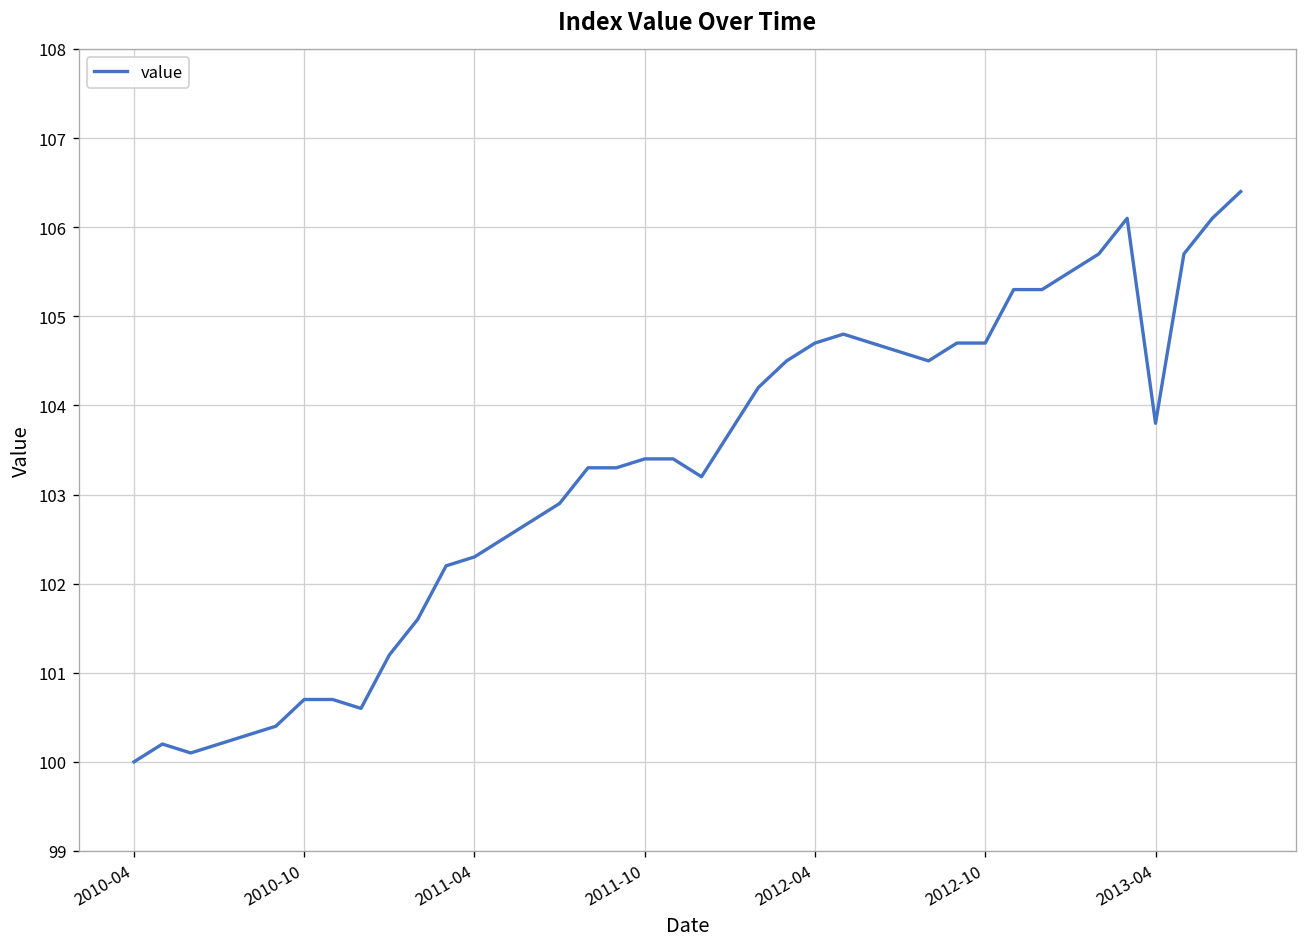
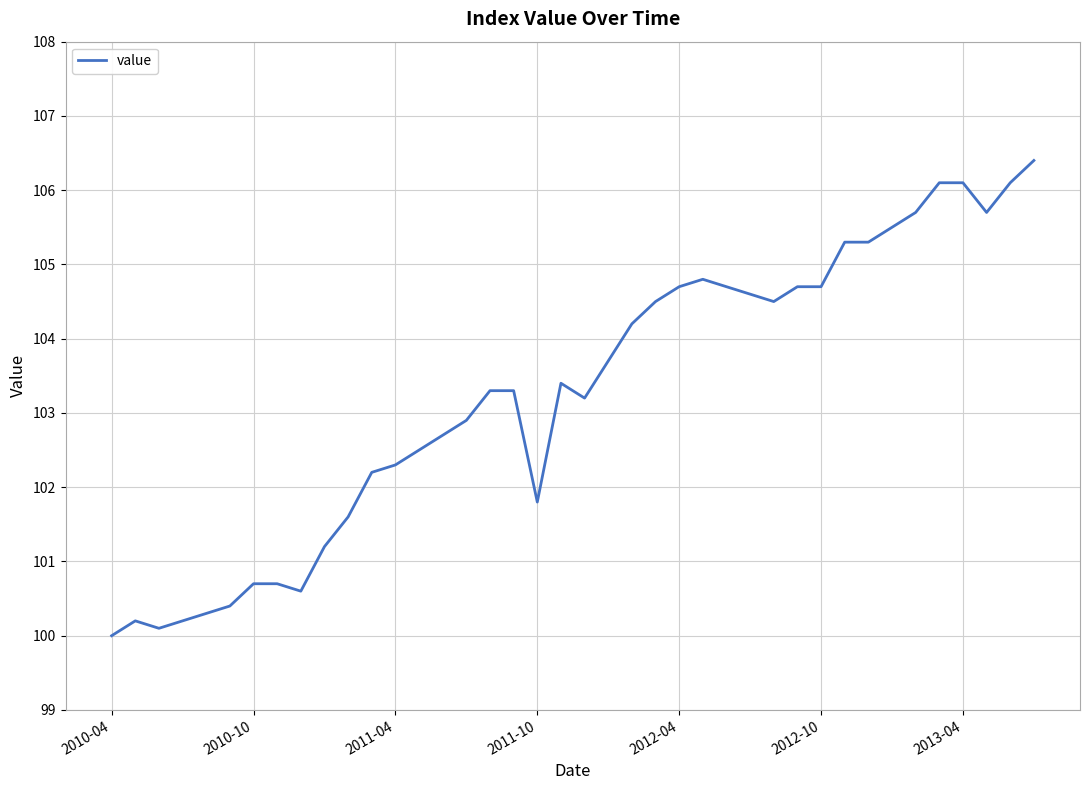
  {
    "2010-04": 100.0,
    "2010-10": 100.7,
    "2011-04": 102.3,
-   "2011-10": 103.4,
+   "2011-10": 101.8,
    "2012-04": 104.7,
    "2012-10": 104.7,
-   "2013-04": 103.8
+   "2013-04": 106.1
  }
